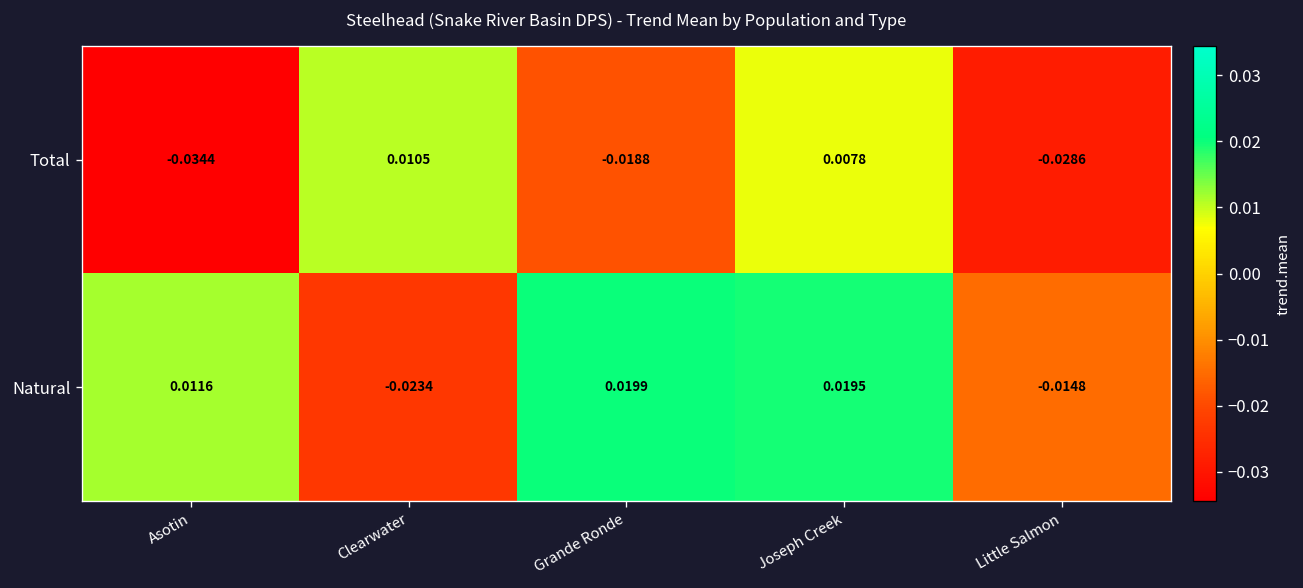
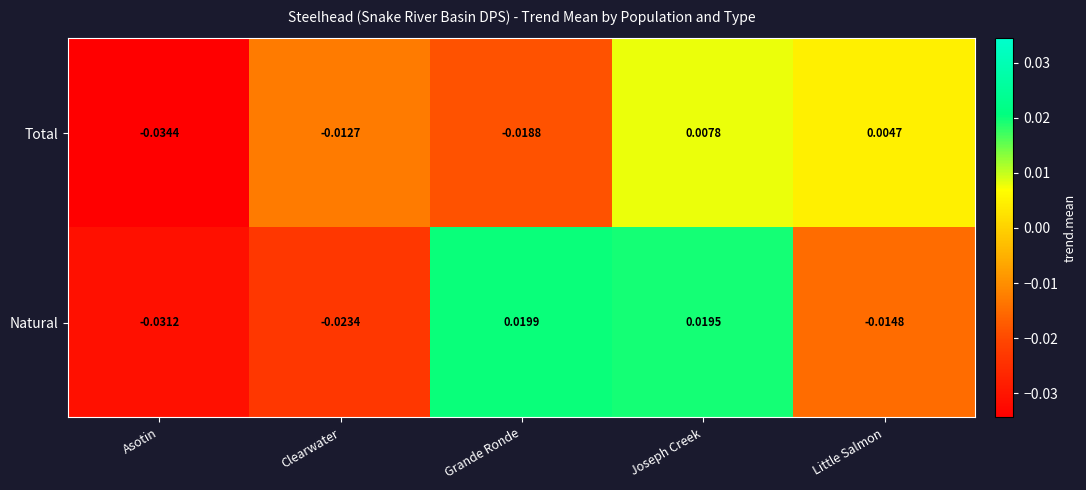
  {
    "Total": {
      "Asotin": -0.0344,
-     "Clearwater": 0.0105,
+     "Clearwater": -0.0127,
      "Grande Ronde": -0.0188,
      "Joseph Creek": 0.0078,
-     "Little Salmon": -0.0286
+     "Little Salmon": 0.0047
    },
    "Natural": {
-     "Asotin": 0.0116,
+     "Asotin": -0.0312,
      "Clearwater": -0.0234,
      "Grande Ronde": 0.0199,
      "Joseph Creek": 0.0195,
      "Little Salmon": -0.0148
    }
  }
